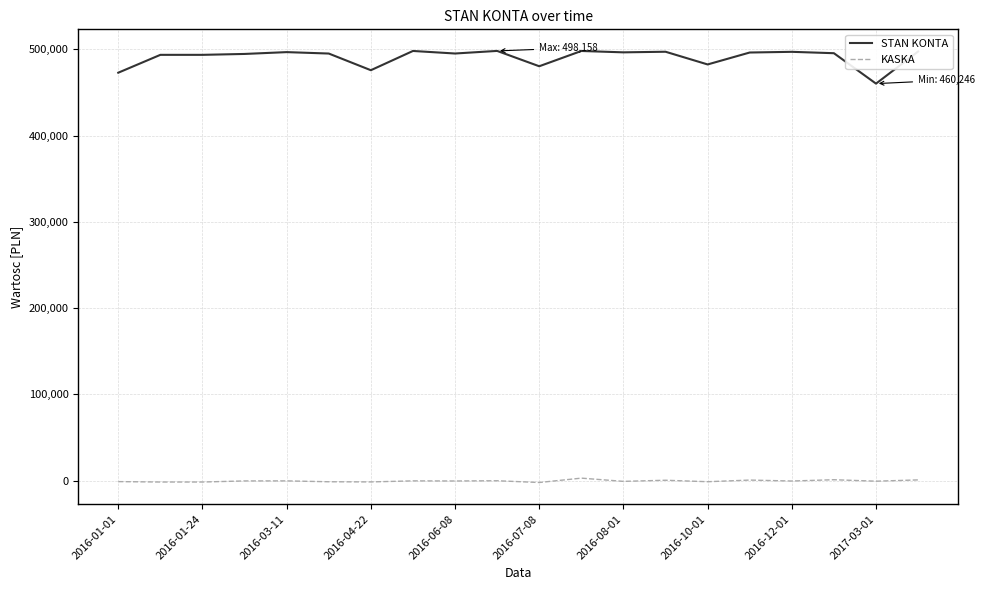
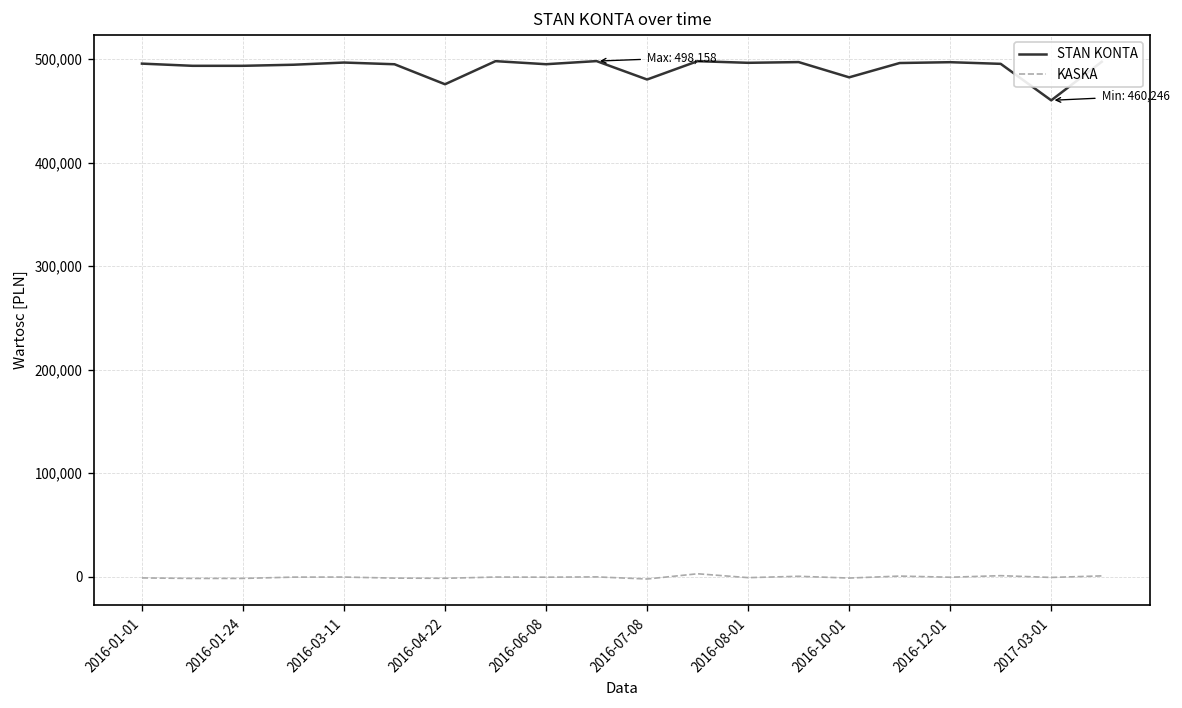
  {
    "STAN KONTA": {
-     "2016-01-01": "470,000",
+     "2016-01-01": "500,000",
      "2016-01-24": "490,000",
      "2016-03-11": "500,000",
      "2016-04-22": "480,000",
      "2016-06-08": "500,000",
      "2016-07-08": "480,000",
      "2016-08-01": "500,000",
      "2016-10-01": "480,000",
      "2016-12-01": "500,000"
    },
    "KASKA": {
      "2016-01-01": "0",
      "2016-01-24": "0",
      "2016-03-11": "0",
      "2016-04-22": "0",
      "2016-06-08": "0",
      "2016-07-08": "0",
      "2016-08-01": "0",
      "2016-10-01": "0",
      "2016-12-01": "0",
      "2017-03-01": "0"
    }
  }
